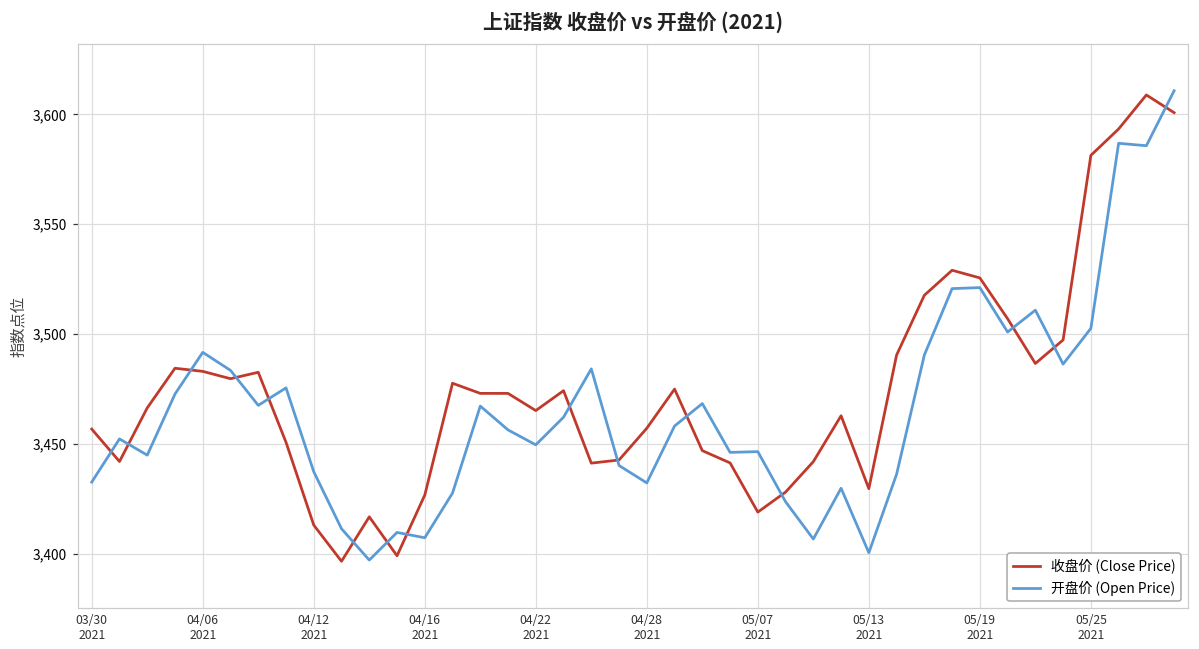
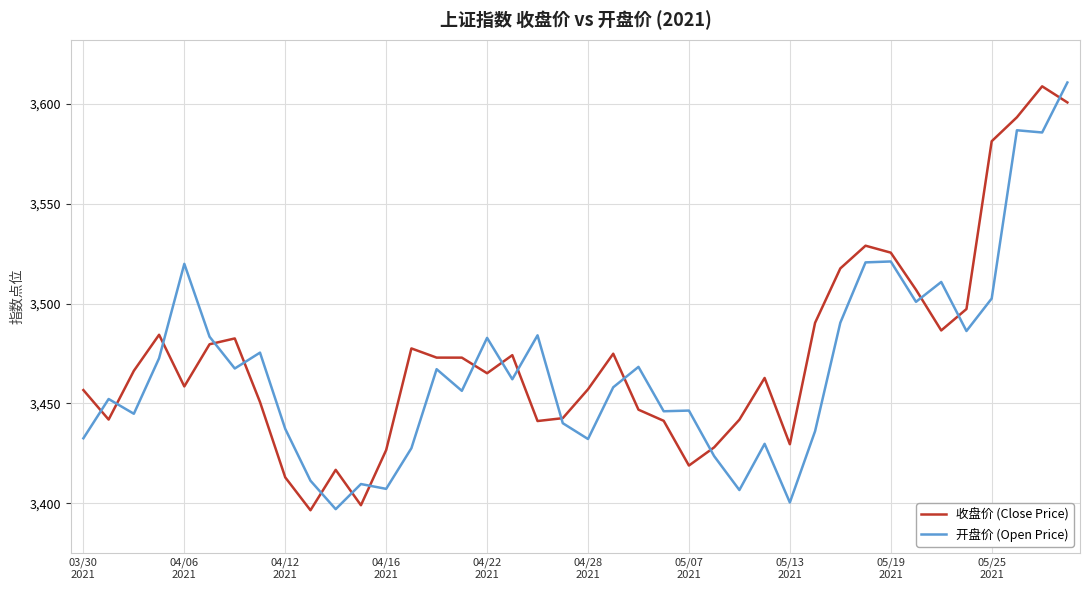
  {
    "收盘价 (Close Price)": {
      "03/30 2021": "3,457",
-     "04/06 2021": "3,483",
+     "04/06 2021": "3,459",
      "04/12 2021": "3,413",
      "04/16 2021": "3,427",
      "04/22 2021": "3,465",
      "04/28 2021": "3,457",
      "05/07 2021": "3,419",
      "05/13 2021": "3,430",
      "05/19 2021": "3,526",
      "05/25 2021": "3,581"
    },
    "开盘价 (Open Price)": {
      "03/30 2021": "3,433",
-     "04/06 2021": "3,492",
+     "04/06 2021": "3,520",
      "04/12 2021": "3,437",
      "04/16 2021": "3,407",
-     "04/22 2021": "3,450",
+     "04/22 2021": "3,483",
      "04/28 2021": "3,432",
      "05/07 2021": "3,446",
      "05/13 2021": "3,400",
      "05/19 2021": "3,521",
      "05/25 2021": "3,503"
    }
  }
